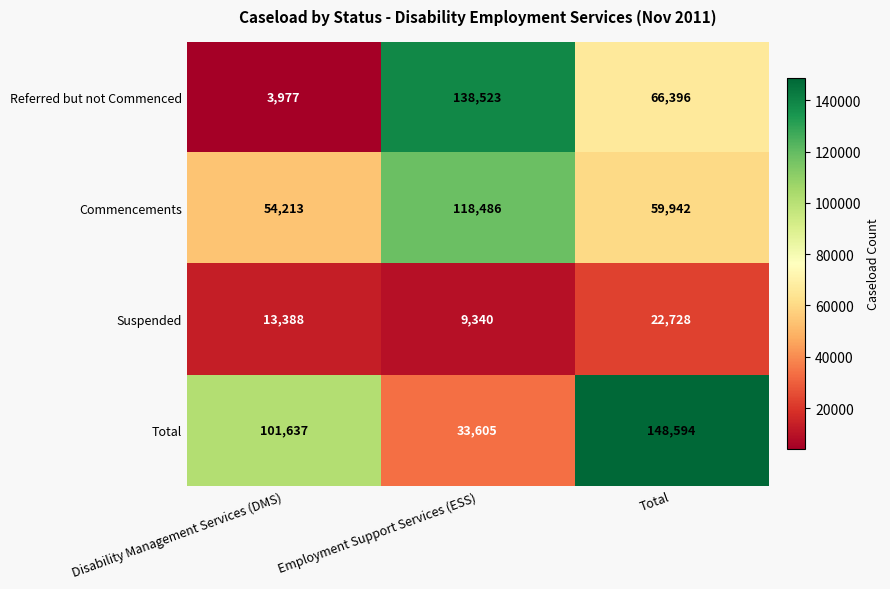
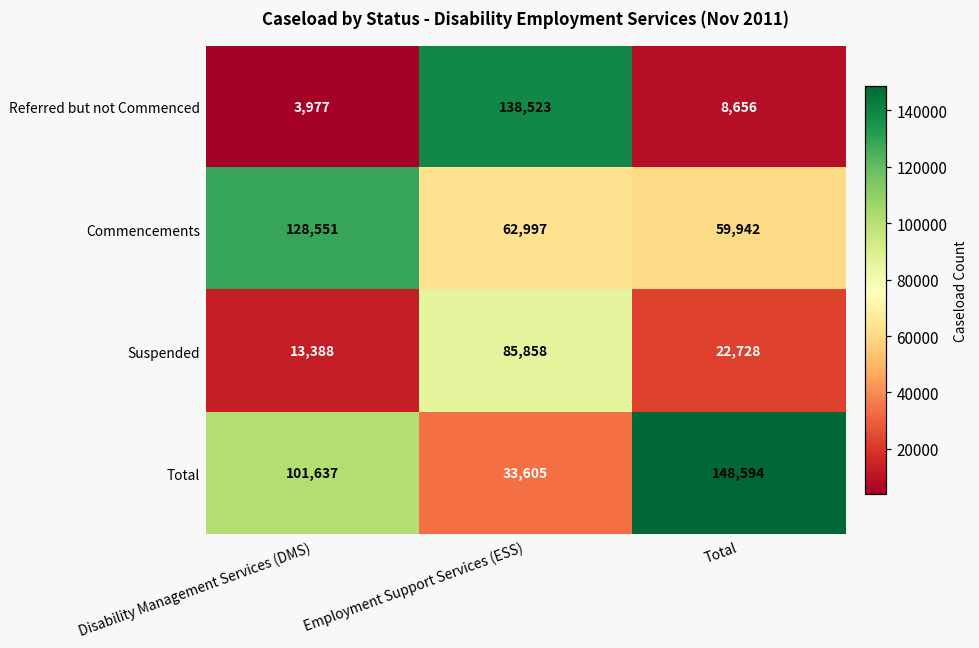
  {
    "Referred but not Commenced": {
      "Disability Management Services (DMS)": "3,977",
      "Employment Support Services (ESS)": "138,523",
-     "Total": "66,396"
+     "Total": "8,656"
    },
    "Commencements": {
-     "Disability Management Services (DMS)": "54,213",
-     "Employment Support Services (ESS)": "118,486",
+     "Disability Management Services (DMS)": "128,551",
+     "Employment Support Services (ESS)": "62,997",
      "Total": "59,942"
    },
    "Suspended": {
      "Disability Management Services (DMS)": "13,388",
-     "Employment Support Services (ESS)": "9,340",
+     "Employment Support Services (ESS)": "85,858",
      "Total": "22,728"
    },
    "Total": {
      "Disability Management Services (DMS)": "101,637",
      "Employment Support Services (ESS)": "33,605",
      "Total": "148,594"
    }
  }
